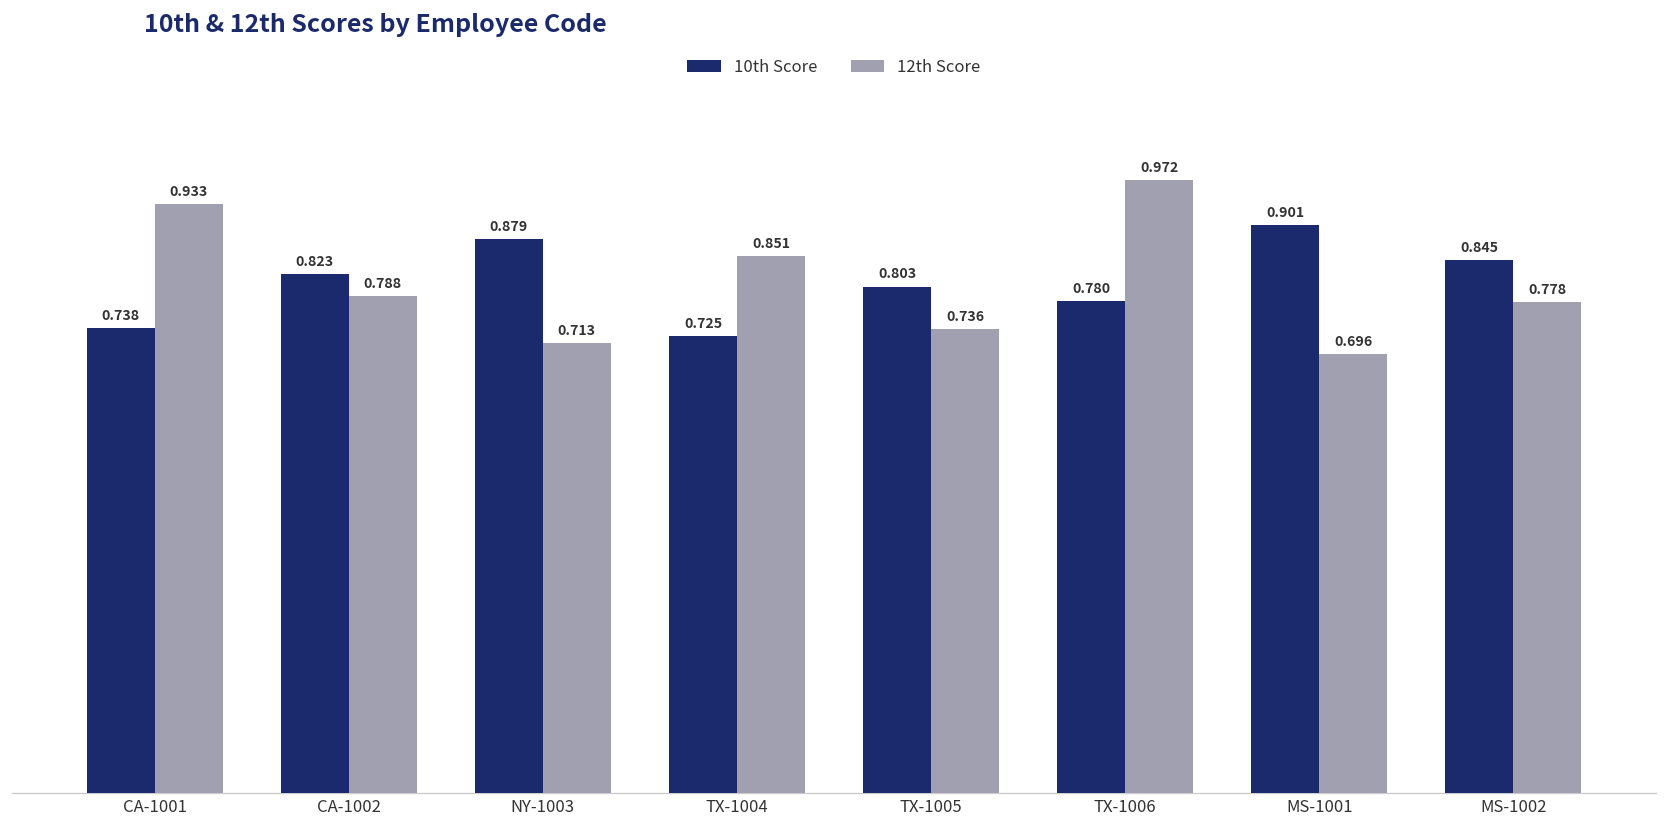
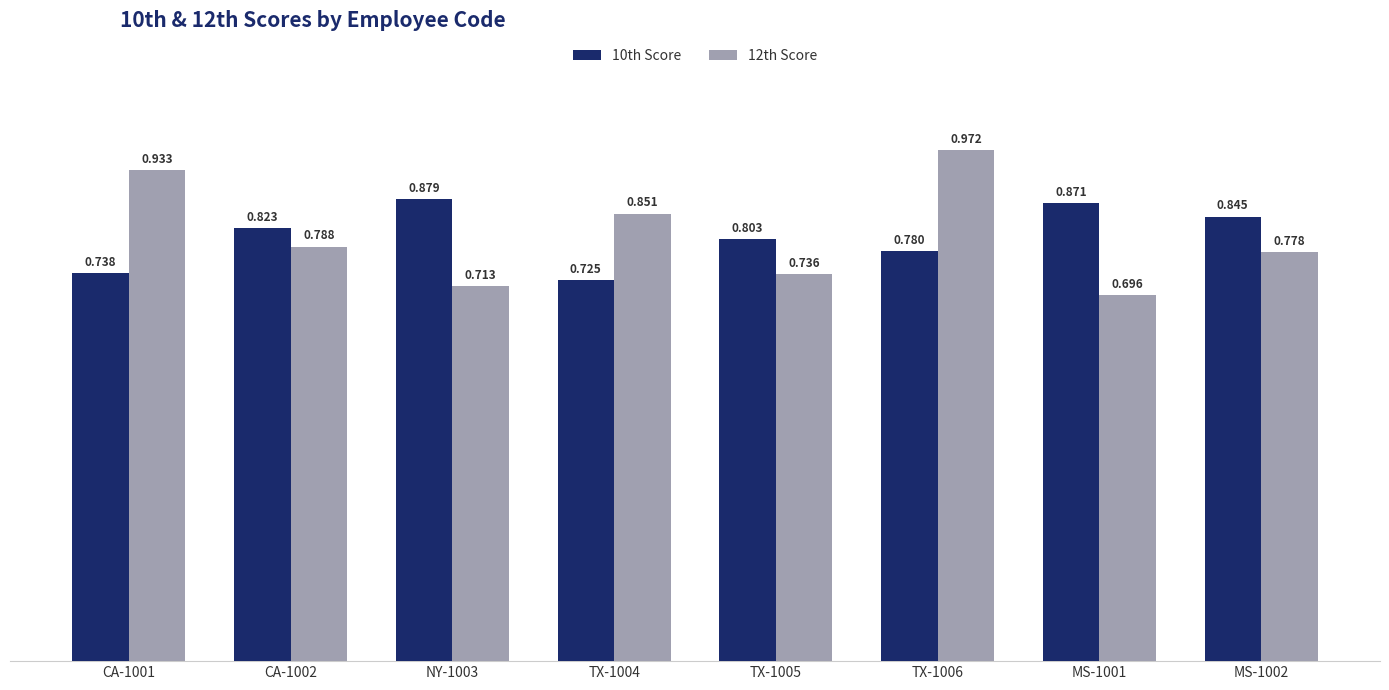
  {
    "10th Score": {
      "CA-1001": 0.738,
      "CA-1002": 0.823,
      "NY-1003": 0.879,
      "TX-1004": 0.725,
      "TX-1005": 0.803,
      "TX-1006": 0.780,
-     "MS-1001": 0.901,
+     "MS-1001": 0.871,
      "MS-1002": 0.845
    },
    "12th Score": {
      "CA-1001": 0.933,
      "CA-1002": 0.788,
      "NY-1003": 0.713,
      "TX-1004": 0.851,
      "TX-1005": 0.736,
      "TX-1006": 0.972,
      "MS-1001": 0.696,
      "MS-1002": 0.778
    }
  }
